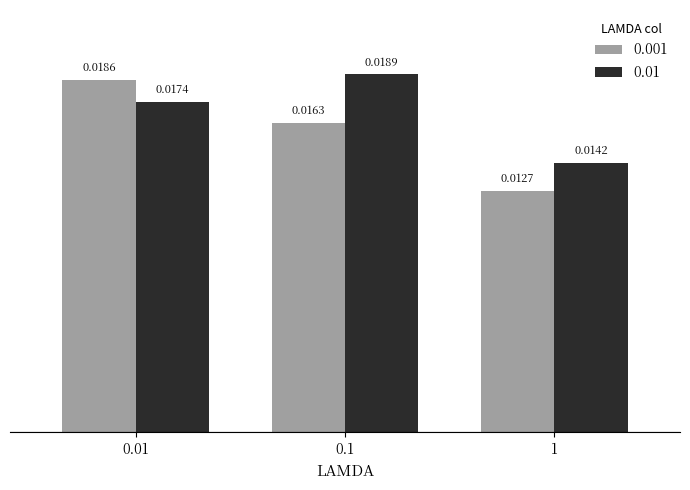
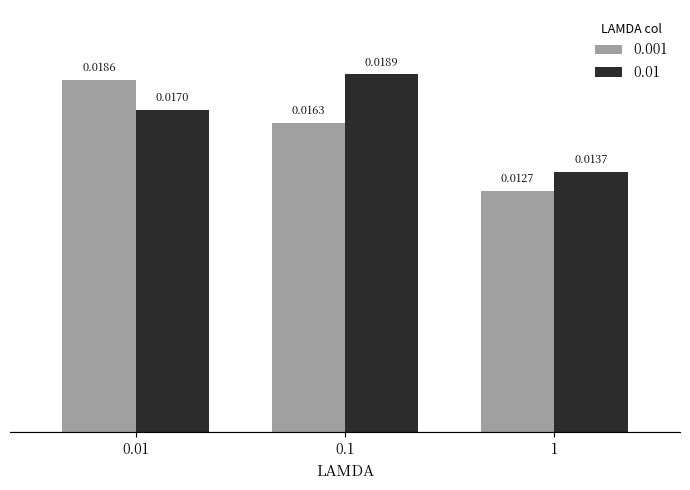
  {
    "0.001": {
      "0.01": 0.0186,
      "0.1": 0.0163,
      "1": 0.0127
    },
    "0.01": {
-     "0.01": 0.0174,
+     "0.01": 0.0170,
      "0.1": 0.0189,
-     "1": 0.0142
+     "1": 0.0137
    }
  }
